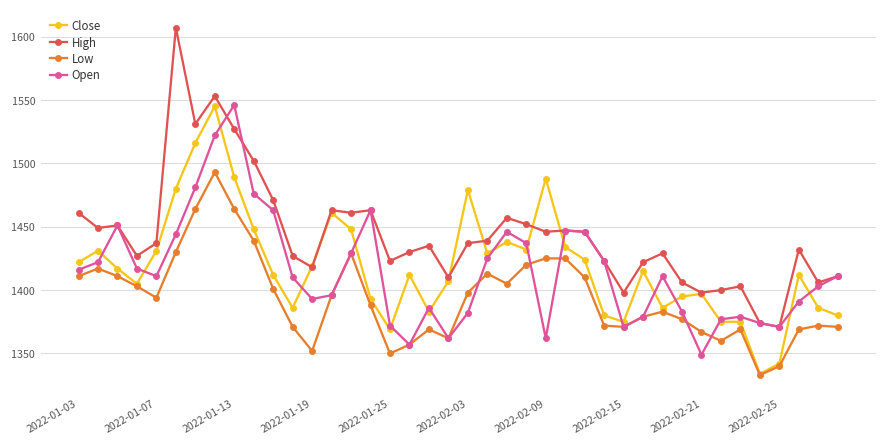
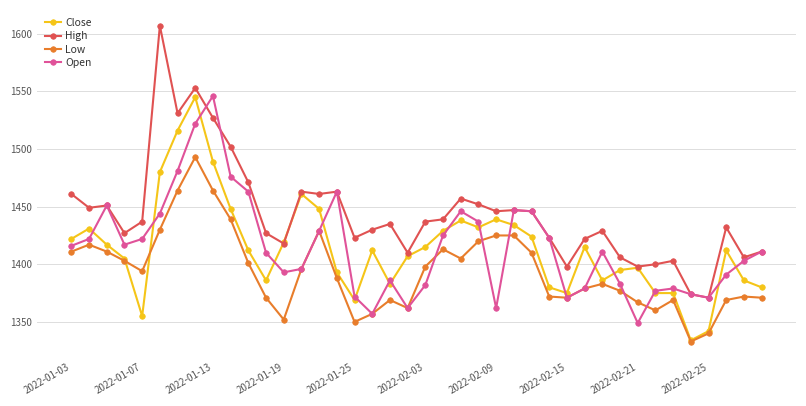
  {
    "Close": {
      "2022-01-03": 1422,
-     "2022-01-07": 1431,
+     "2022-01-07": 1355,
      "2022-01-13": 1489,
      "2022-01-25": 1369,
-     "2022-02-03": 1479,
-     "2022-02-09": 1488,
+     "2022-02-03": 1415,
+     "2022-02-09": 1439,
      "2022-02-15": 1375
    },
    "Open": {
      "2022-01-03": 1416,
-     "2022-01-07": 1411,
+     "2022-01-07": 1422,
      "2022-01-13": 1546,
      "2022-01-19": 1393,
      "2022-01-25": 1372,
      "2022-02-03": 1382,
      "2022-02-09": 1362,
      "2022-02-21": 1349
    }
  }
